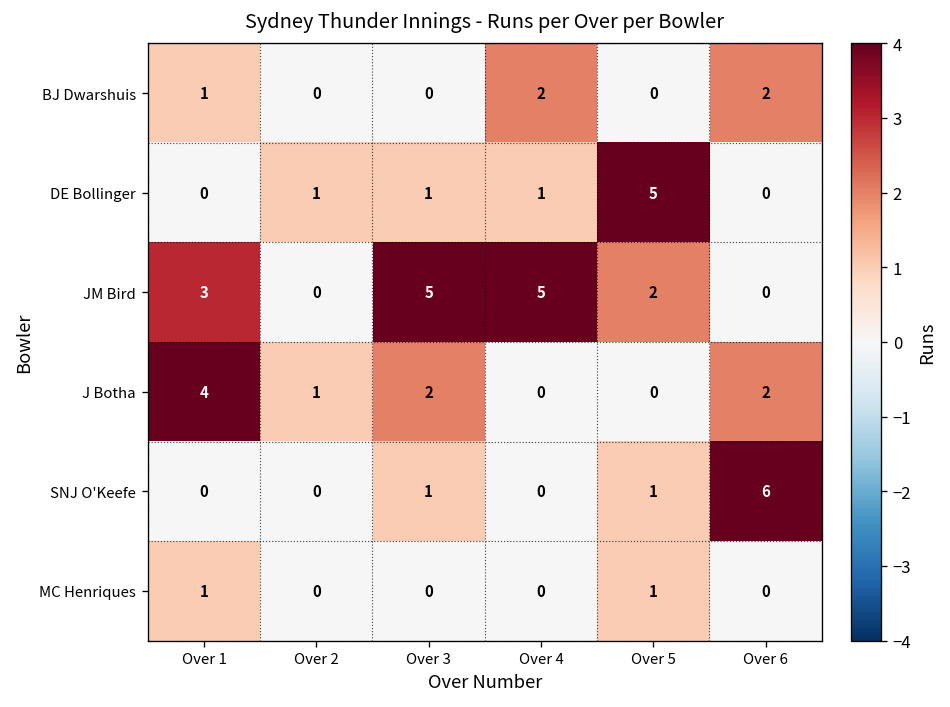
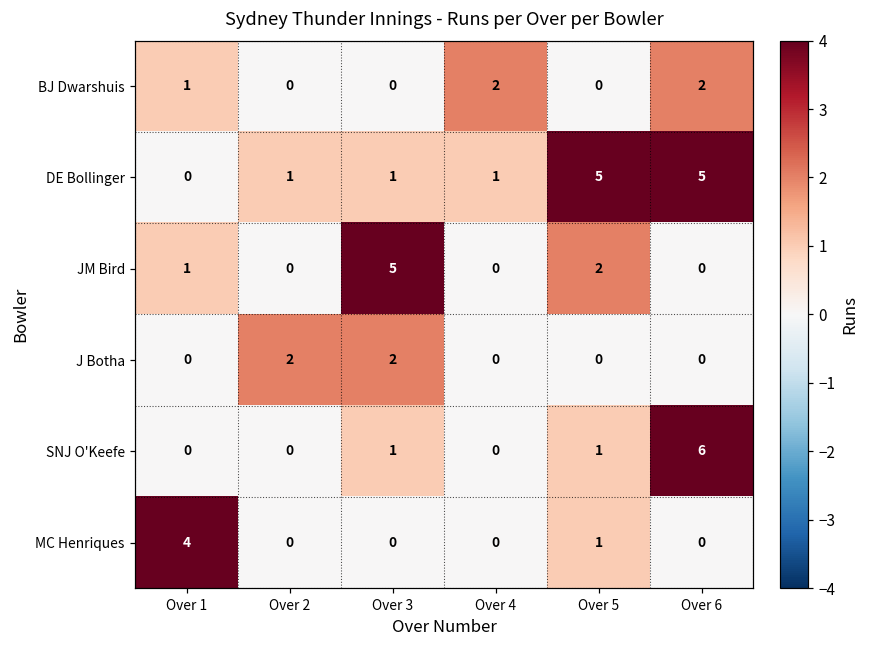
  {
    "BJ Dwarshuis": {
      "Over 1": 1,
      "Over 2": 0,
      "Over 3": 0,
      "Over 4": 2,
      "Over 5": 0,
      "Over 6": 2
    },
    "DE Bollinger": {
      "Over 1": 0,
      "Over 2": 1,
      "Over 3": 1,
      "Over 4": 1,
      "Over 5": 5,
-     "Over 6": 0
+     "Over 6": 5
    },
    "JM Bird": {
-     "Over 1": 3,
+     "Over 1": 1,
      "Over 2": 0,
      "Over 3": 5,
-     "Over 4": 5,
+     "Over 4": 0,
      "Over 5": 2,
      "Over 6": 0
    },
    "J Botha": {
-     "Over 1": 4,
-     "Over 2": 1,
+     "Over 1": 0,
+     "Over 2": 2,
      "Over 3": 2,
      "Over 4": 0,
      "Over 5": 0,
-     "Over 6": 2
+     "Over 6": 0
    },
    "SNJ O'Keefe": {
      "Over 1": 0,
      "Over 2": 0,
      "Over 3": 1,
      "Over 4": 0,
      "Over 5": 1,
      "Over 6": 6
    },
    "MC Henriques": {
-     "Over 1": 1,
+     "Over 1": 4,
      "Over 2": 0,
      "Over 3": 0,
      "Over 4": 0,
      "Over 5": 1,
      "Over 6": 0
    }
  }
